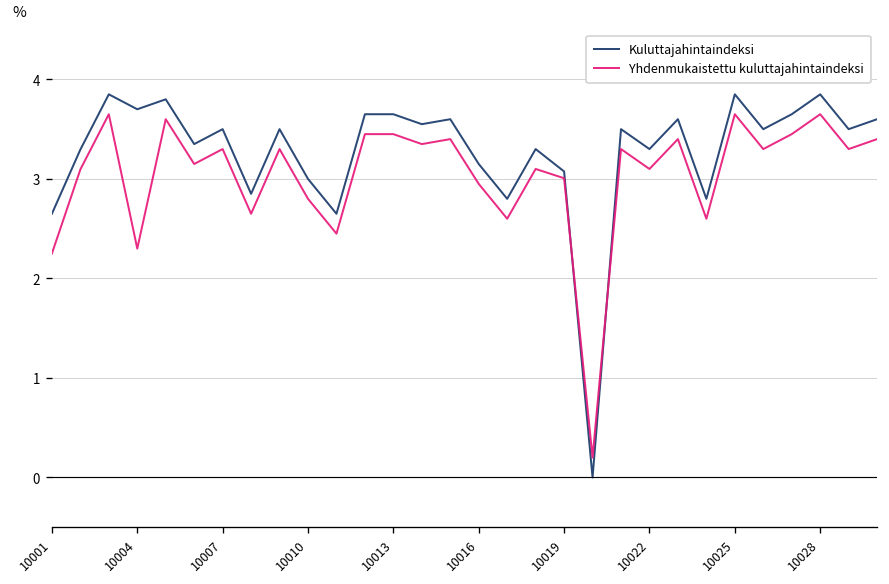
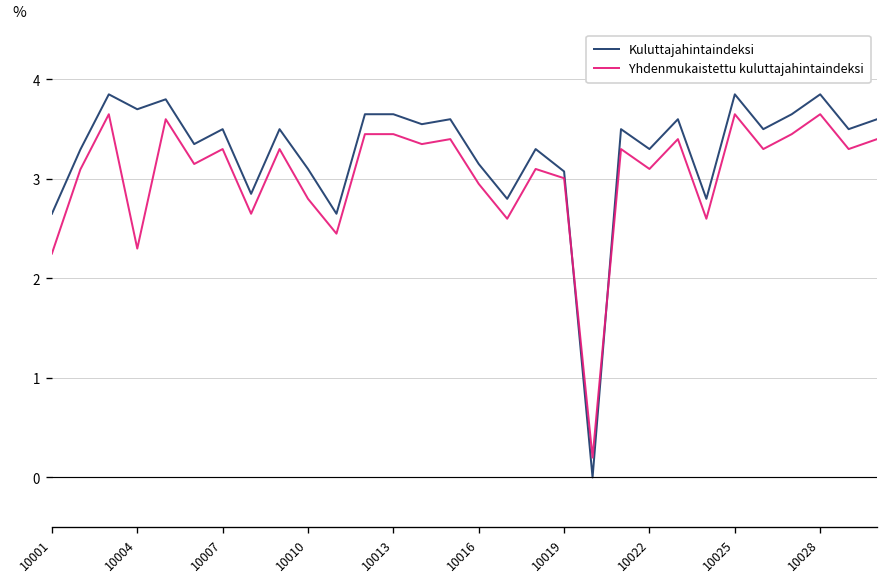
  {
    "Kuluttajahintaindeksi": {
      "10001": 2.7,
      "10004": 3.7,
      "10007": 3.5,
-     "10010": 3.0,
+     "10010": 3.1,
      "10013": 3.7,
      "10016": 3.2,
      "10019": 3.1,
      "10022": 3.3,
      "10025": 3.9,
      "10028": 3.9
    },
    "Yhdenmukaistettu kuluttajahintaindeksi": {
      "10001": 2.3,
      "10004": 2.3,
      "10007": 3.3,
      "10010": 2.8,
      "10013": 3.5,
      "10016": 3.0,
      "10019": 3.0,
      "10022": 3.1,
      "10025": 3.7,
      "10028": 3.7
    }
  }
